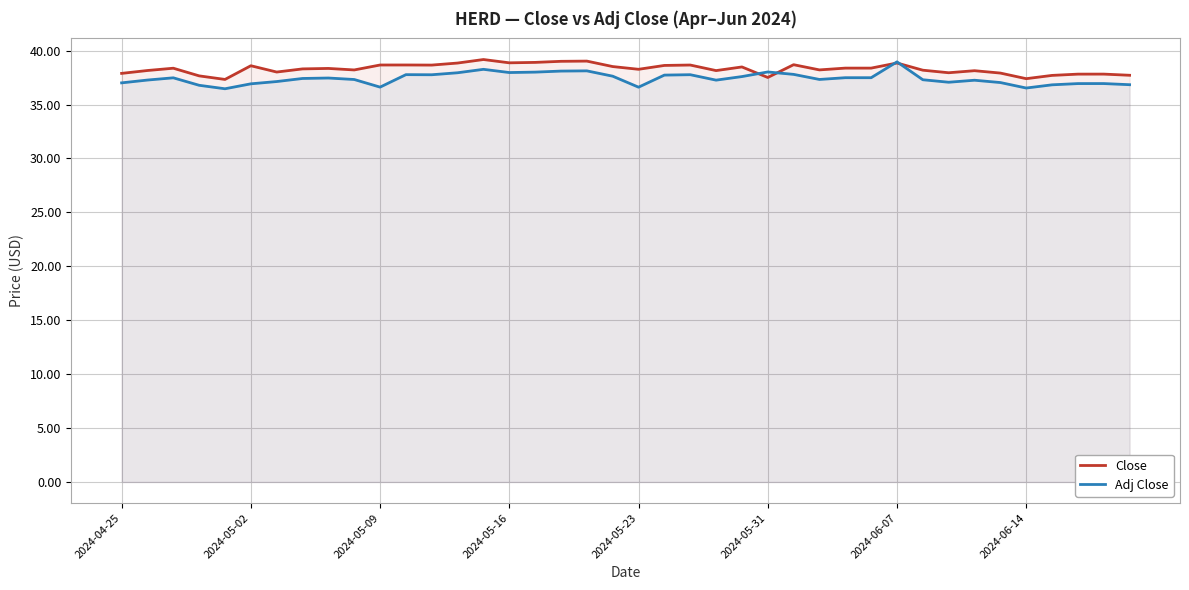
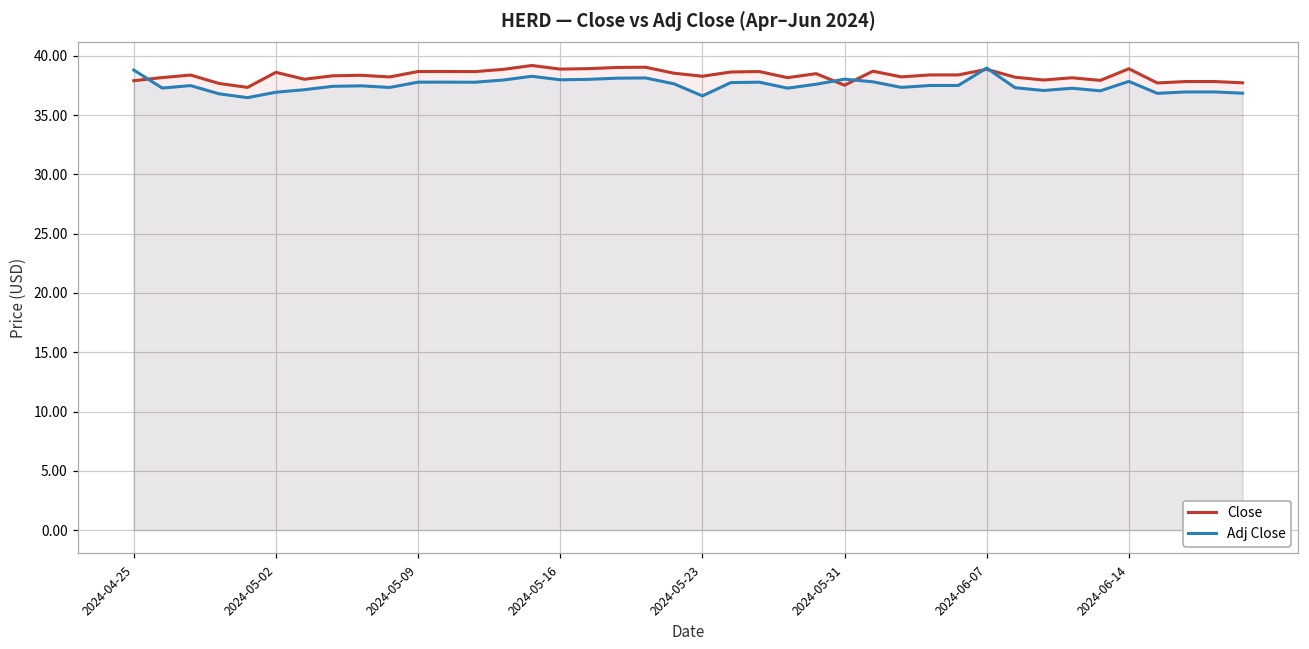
  {
    "Close": {
      "2024-04-25": 37.9,
      "2024-05-02": 38.6,
      "2024-05-09": 38.7,
      "2024-05-16": 38.9,
      "2024-05-23": 38.3,
      "2024-05-31": 37.5,
-     "2024-06-14": 37.4
+     "2024-06-14": 38.9
    },
    "Adj Close": {
-     "2024-04-25": 37.0,
+     "2024-04-25": 38.8,
      "2024-05-02": 36.9,
-     "2024-05-09": 36.6,
+     "2024-05-09": 37.8,
      "2024-05-16": 38.0,
      "2024-05-23": 36.6,
      "2024-05-31": 38.0,
-     "2024-06-14": 36.5
+     "2024-06-14": 37.8
    }
  }
